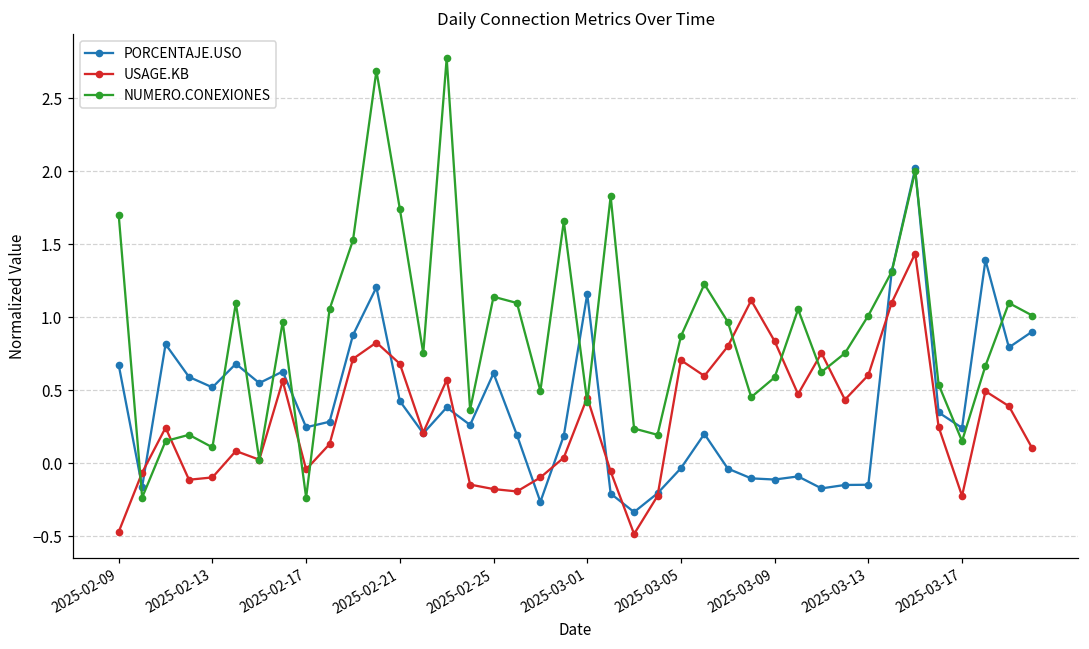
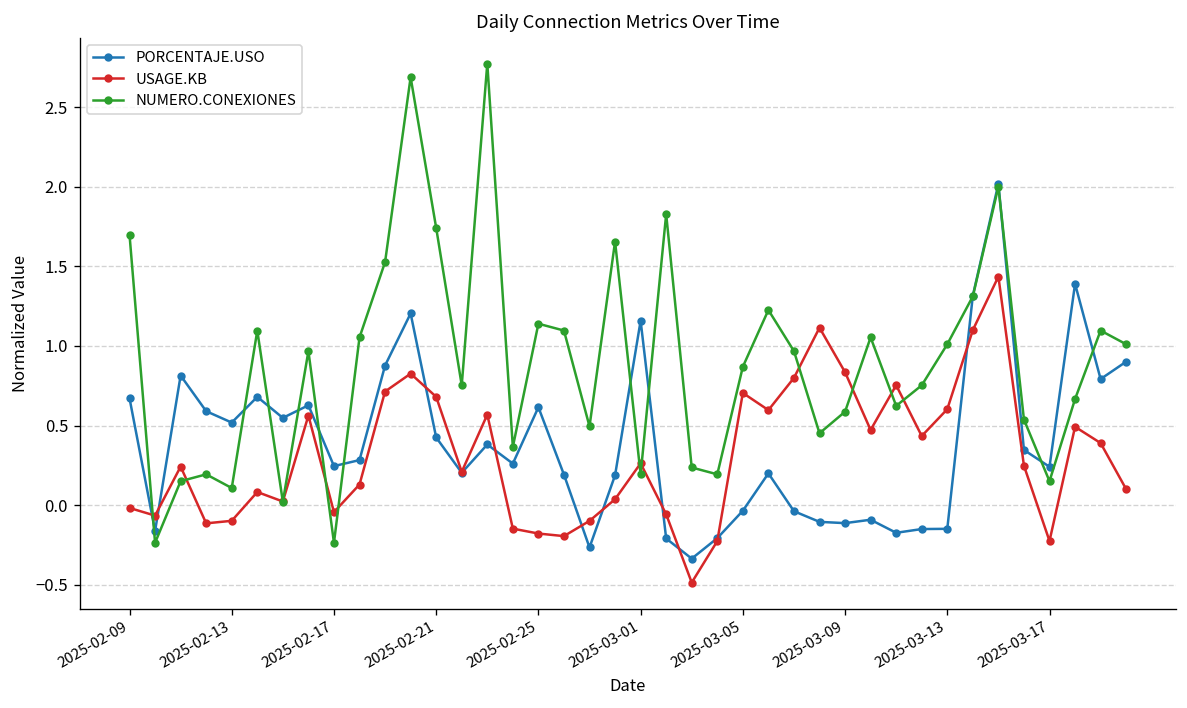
  {
    "PORCENTAJE.USO": {
      "2025-02-09": 0.67,
      "2025-02-13": 0.52,
      "2025-02-17": 0.25,
      "2025-02-21": 0.43,
      "2025-02-25": 0.62,
      "2025-03-01": 1.16,
      "2025-03-05": -0.04,
      "2025-03-09": -0.11,
      "2025-03-13": -0.15,
      "2025-03-17": 0.24
    },
    "USAGE.KB": {
-     "2025-02-09": -0.47,
+     "2025-02-09": -0.02,
      "2025-02-13": -0.10,
      "2025-02-17": -0.04,
      "2025-02-21": 0.68,
      "2025-02-25": -0.18,
-     "2025-03-01": 0.45,
+     "2025-03-01": 0.26,
      "2025-03-05": 0.70,
      "2025-03-09": 0.84,
      "2025-03-13": 0.60,
      "2025-03-17": -0.23
    },
    "NUMERO.CONEXIONES": {
      "2025-02-09": 1.70,
      "2025-02-13": 0.11,
      "2025-02-17": -0.24,
      "2025-02-21": 1.74,
      "2025-02-25": 1.14,
-     "2025-03-01": 0.42,
+     "2025-03-01": 0.19,
      "2025-03-05": 0.87,
      "2025-03-09": 0.59,
      "2025-03-13": 1.01,
      "2025-03-17": 0.15
    }
  }
